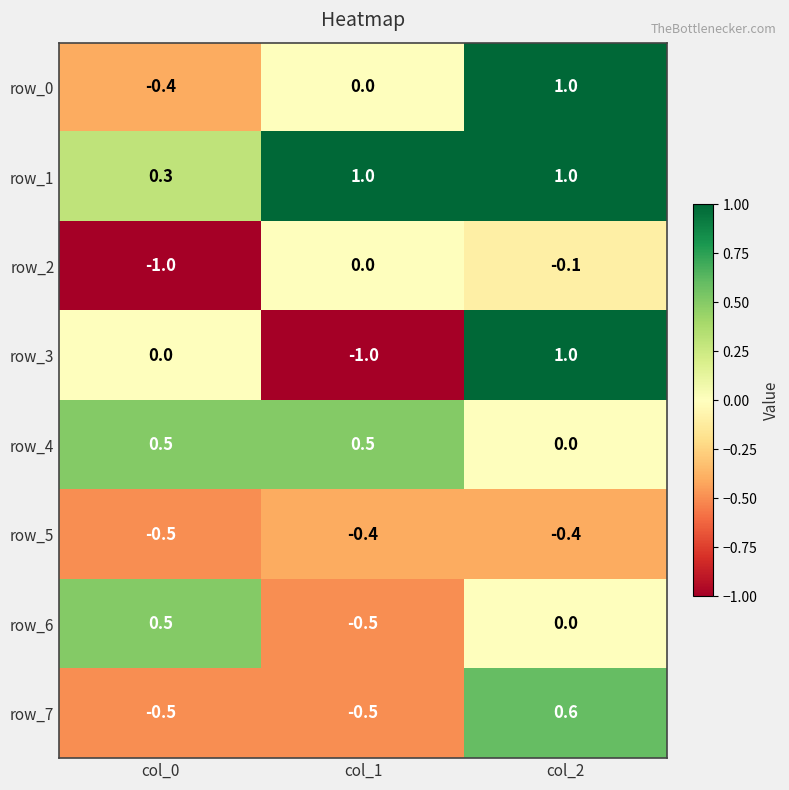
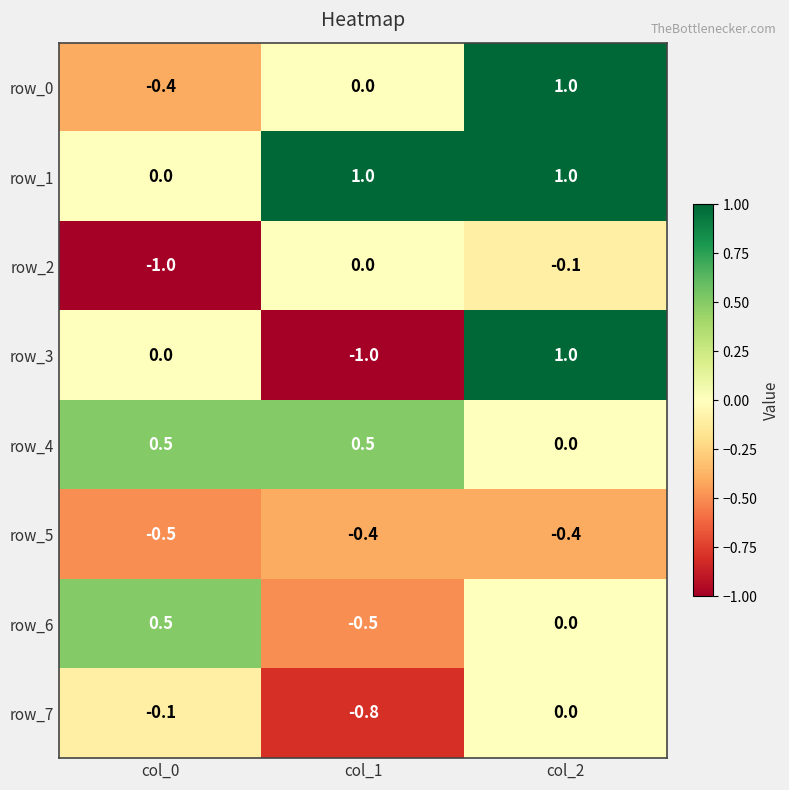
  {
    "row_0": {
      "col_0": -0.4,
      "col_1": 0.0,
      "col_2": 1.0
    },
    "row_1": {
-     "col_0": 0.3,
+     "col_0": 0.0,
      "col_1": 1.0,
      "col_2": 1.0
    },
    "row_2": {
      "col_0": -1.0,
      "col_1": 0.0,
      "col_2": -0.1
    },
    "row_3": {
      "col_0": 0.0,
      "col_1": -1.0,
      "col_2": 1.0
    },
    "row_4": {
      "col_0": 0.5,
      "col_1": 0.5,
      "col_2": 0.0
    },
    "row_5": {
      "col_0": -0.5,
      "col_1": -0.4,
      "col_2": -0.4
    },
    "row_6": {
      "col_0": 0.5,
      "col_1": -0.5,
      "col_2": 0.0
    },
    "row_7": {
-     "col_0": -0.5,
-     "col_1": -0.5,
-     "col_2": 0.6
+     "col_0": -0.1,
+     "col_1": -0.8,
+     "col_2": 0.0
    }
  }
